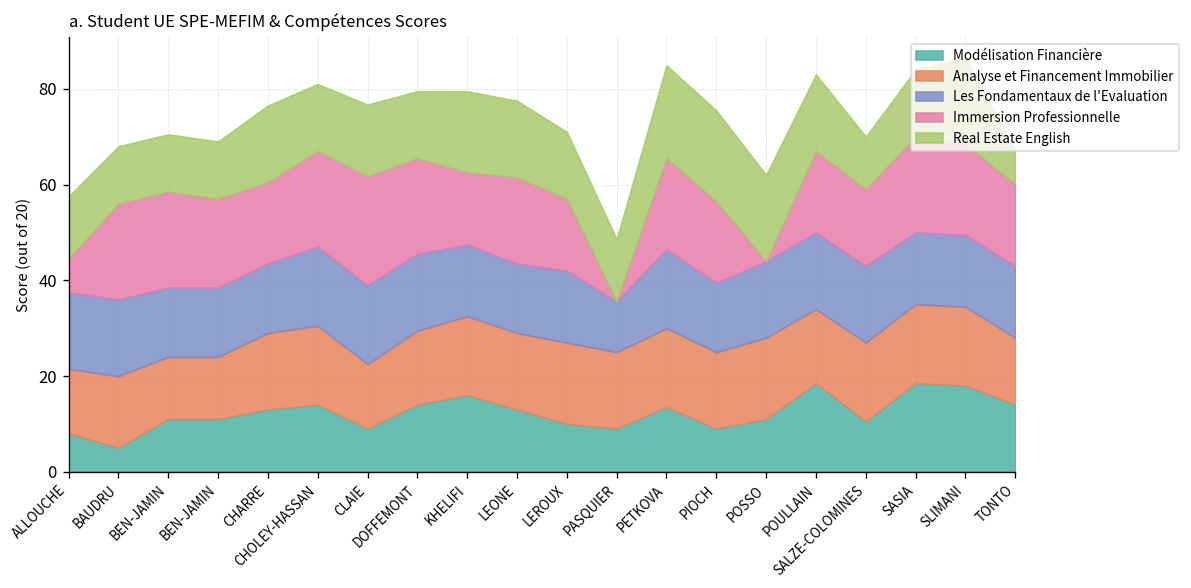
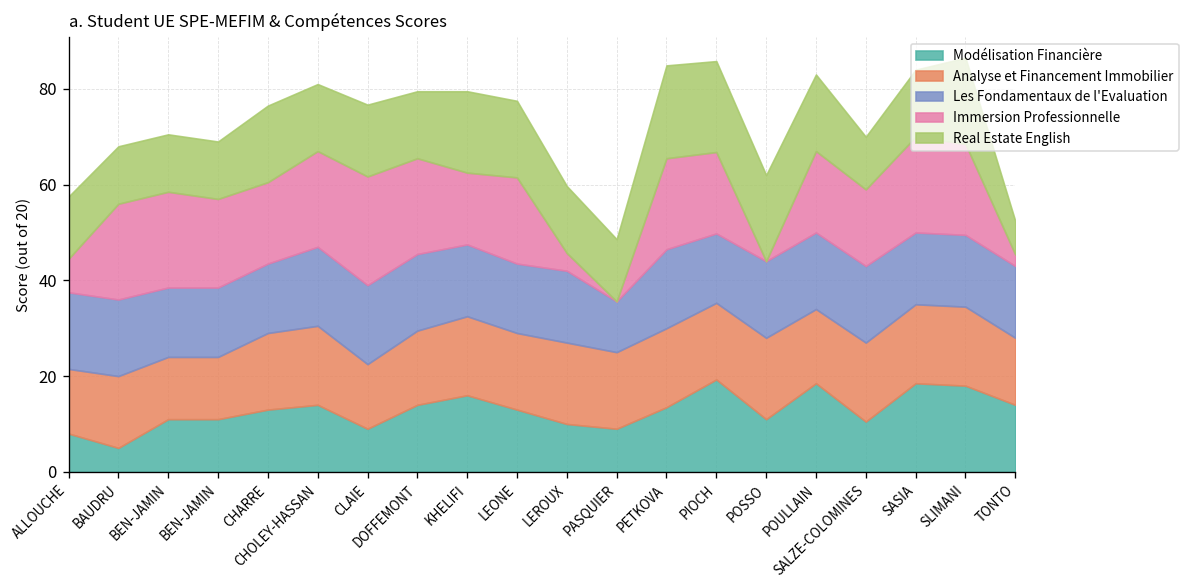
  {
    "Modélisation Financière": {
      "ALLOUCHE": 8,
      "BAUDRU": 5,
      "CHARRE": 13,
      "CHOLEY-HASSAN": 14,
      "CLAIE": 9,
      "DOFFEMONT": 14,
      "KHELIFI": 16,
      "LEONE": 13,
      "LEROUX": 10,
      "PASQUIER": 9,
      "PETKOVA": 14,
-     "PIOCH": 9,
+     "PIOCH": 19,
      "POSSO": 11,
      "POULLAIN": 19,
      "SALZE-COLOMINES": 11,
      "SASIA": 19,
      "SLIMANI": 18,
      "TONTO": 14
    },
    "Analyse et Financement Immobilier": {
      "ALLOUCHE": 14,
      "BAUDRU": 15,
      "CHARRE": 16,
      "CHOLEY-HASSAN": 17,
      "CLAIE": 14,
      "DOFFEMONT": 16,
      "KHELIFI": 17,
      "LEONE": 16,
      "LEROUX": 17,
      "PASQUIER": 16,
      "PETKOVA": 17,
      "PIOCH": 16,
      "POSSO": 17,
      "POULLAIN": 16,
      "SALZE-COLOMINES": 17,
      "SASIA": 17,
      "SLIMANI": 17,
      "TONTO": 14
    },
    "Les Fondamentaux de l'Evaluation": {
      "ALLOUCHE": 16,
      "BAUDRU": 16,
      "CHARRE": 15,
      "CHOLEY-HASSAN": 17,
      "CLAIE": 17,
      "DOFFEMONT": 16,
      "KHELIFI": 15,
      "LEONE": 15,
      "LEROUX": 15,
      "PETKOVA": 17,
      "PIOCH": 15,
      "POULLAIN": 16,
      "SALZE-COLOMINES": 16,
      "SASIA": 15,
      "SLIMANI": 15,
      "TONTO": 15
    },
    "Immersion Professionnelle": {
      "ALLOUCHE": 7,
      "BAUDRU": 20,
      "CHARRE": 17,
      "CHOLEY-HASSAN": 20,
      "CLAIE": 23,
      "DOFFEMONT": 20,
      "KHELIFI": 15,
      "LEONE": 18,
-     "LEROUX": 15,
+     "LEROUX": 4,
      "PETKOVA": 19,
      "PIOCH": 17,
      "POULLAIN": 17,
      "SALZE-COLOMINES": 16,
      "SLIMANI": 19,
-     "TONTO": 17
+     "TONTO": 2
    },
    "Real Estate English": {
      "ALLOUCHE": 13,
      "BAUDRU": 12,
      "CHARRE": 16,
      "CHOLEY-HASSAN": 14,
      "CLAIE": 15,
      "DOFFEMONT": 14,
      "KHELIFI": 17,
      "LEONE": 16,
      "LEROUX": 14,
      "PASQUIER": 13,
      "PETKOVA": 19,
      "PIOCH": 19,
      "POSSO": 18,
      "POULLAIN": 16,
      "SALZE-COLOMINES": 11,
      "TONTO": 7
    }
  }
